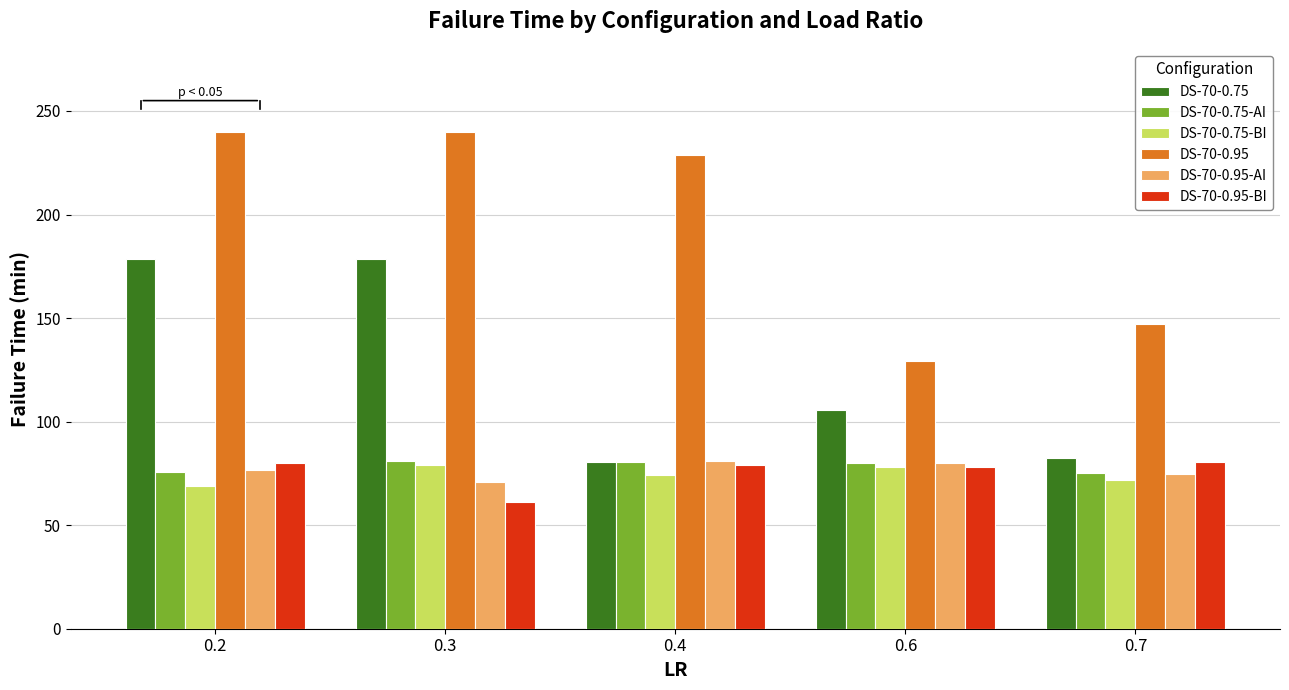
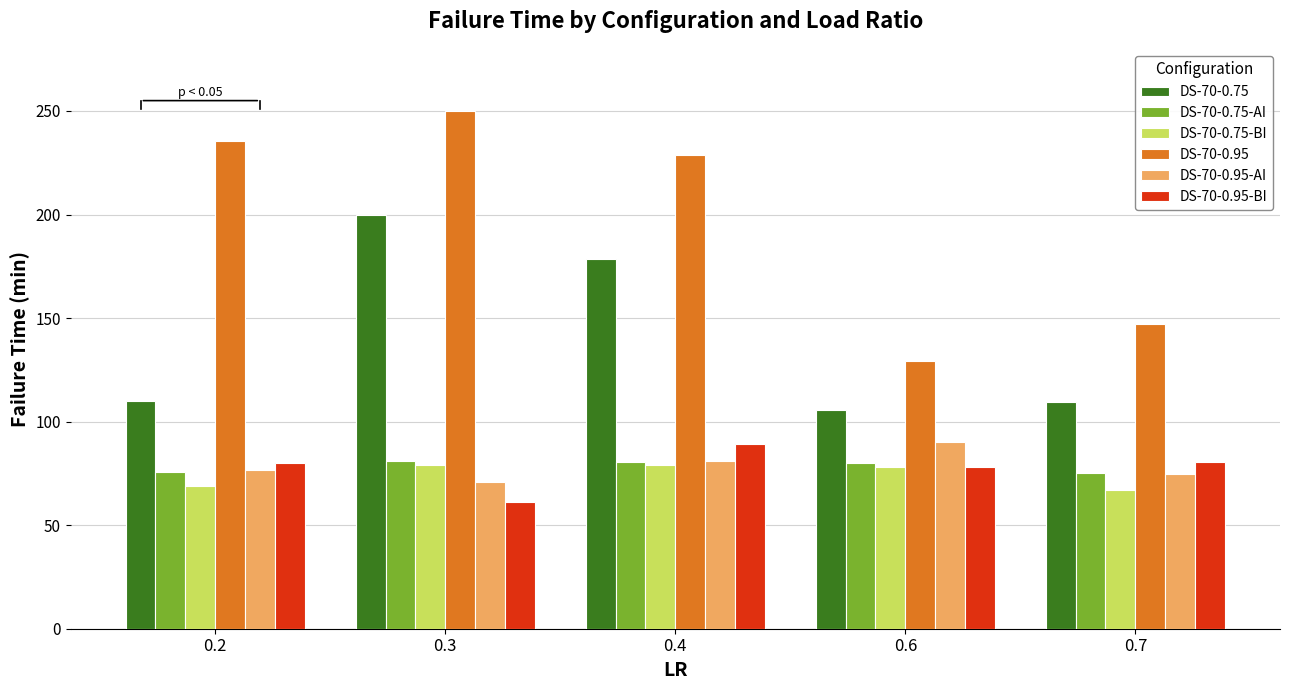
  {
    "DS-70-0.75": {
-     "0.2": 178,
-     "0.3": 178,
-     "0.4": 80,
+     "0.2": 110,
+     "0.3": 200,
+     "0.4": 178,
      "0.6": 106,
-     "0.7": 82
+     "0.7": 110
    },
    "DS-70-0.75-AI": {
      "0.2": 76,
      "0.3": 81,
      "0.4": 81,
      "0.6": 80,
      "0.7": 75
    },
    "DS-70-0.75-BI": {
      "0.2": 69,
      "0.3": 79,
-     "0.4": 74,
+     "0.4": 79,
      "0.6": 78,
-     "0.7": 72
+     "0.7": 67
    },
    "DS-70-0.95": {
-     "0.2": 240,
-     "0.3": 240,
+     "0.2": 235,
+     "0.3": 250,
      "0.4": 229,
      "0.6": 129,
      "0.7": 147
    },
    "DS-70-0.95-AI": {
      "0.2": 77,
      "0.3": 71,
      "0.4": 81,
-     "0.6": 80,
+     "0.6": 90,
      "0.7": 75
    },
    "DS-70-0.95-BI": {
      "0.2": 80,
      "0.3": 61,
-     "0.4": 79,
+     "0.4": 89,
      "0.6": 78,
      "0.7": 81
    }
  }
